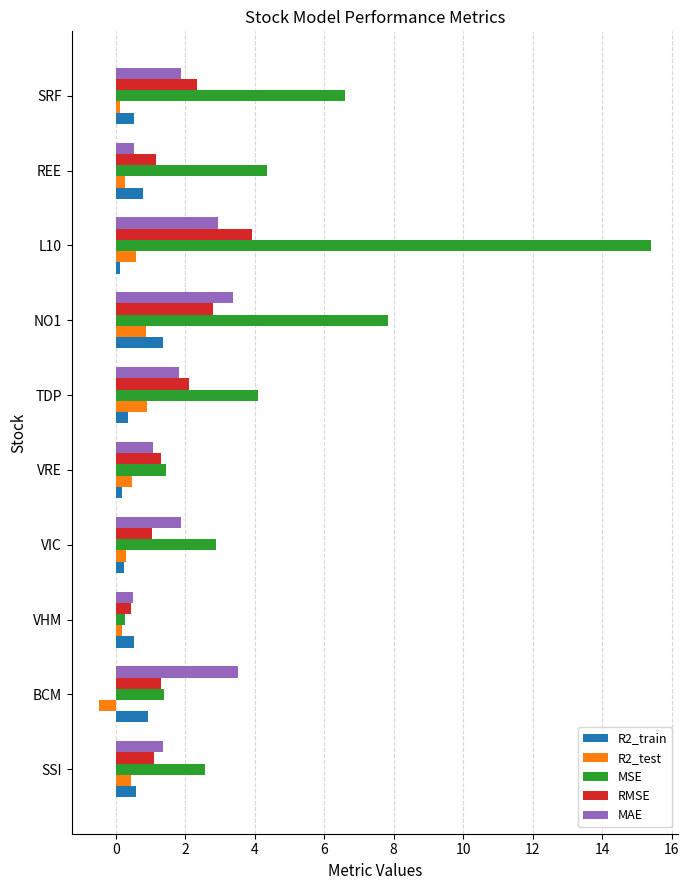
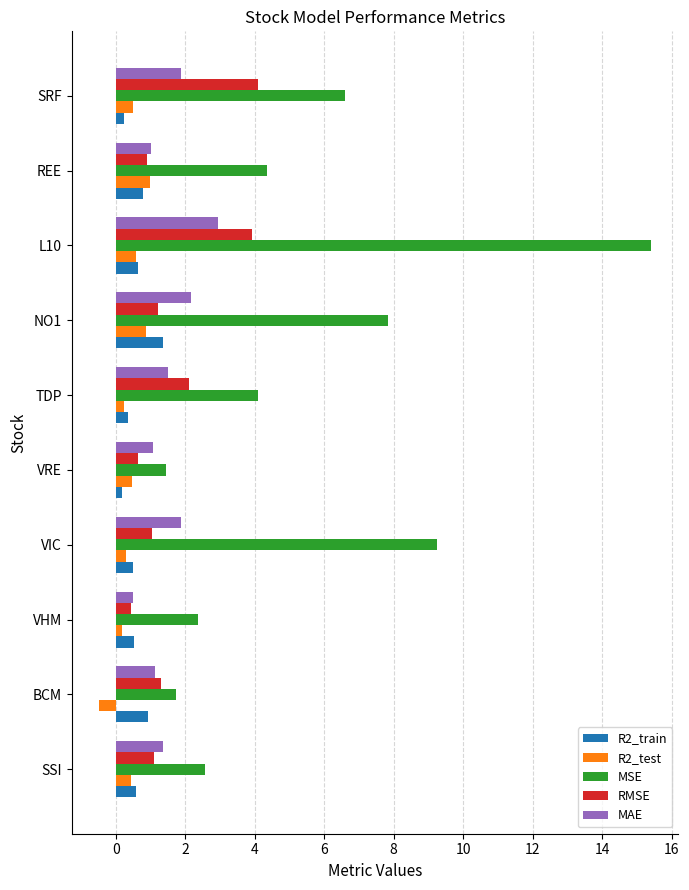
  {
    "R2_train": {
-     "SRF": 0.5,
+     "SRF": 0.2,
      "REE": 0.8,
-     "L10": 0.1,
+     "L10": 0.6,
      "NO1": 1.4,
      "TDP": 0.4,
      "VRE": 0.2,
-     "VIC": 0.2,
+     "VIC": 0.5,
      "VHM": 0.5,
      "BCM": 0.9,
      "SSI": 0.6
    },
    "R2_test": {
-     "SRF": 0.1,
-     "REE": 0.3,
+     "SRF": 0.5,
+     "REE": 1.0,
      "L10": 0.6,
      "NO1": 0.9,
-     "TDP": 0.9,
+     "TDP": 0.2,
      "VRE": 0.5,
      "VIC": 0.3,
      "VHM": 0.2,
      "BCM": -0.5,
      "SSI": 0.5
    },
    "MSE": {
      "SRF": 6.6,
      "REE": 4.3,
      "L10": 15.4,
      "NO1": 7.8,
      "TDP": 4.1,
      "VRE": 1.5,
-     "VIC": 2.9,
-     "VHM": 0.3,
-     "BCM": 1.4,
+     "VIC": 9.2,
+     "VHM": 2.4,
+     "BCM": 1.7,
      "SSI": 2.6
    },
    "RMSE": {
-     "SRF": 2.4,
-     "REE": 1.2,
+     "SRF": 4.1,
+     "REE": 0.9,
      "L10": 3.9,
-     "NO1": 2.8,
+     "NO1": 1.2,
      "TDP": 2.1,
-     "VRE": 1.3,
+     "VRE": 0.6,
      "VIC": 1.1,
      "VHM": 0.4,
      "BCM": 1.3,
      "SSI": 1.1
    },
    "MAE": {
      "SRF": 1.9,
-     "REE": 0.5,
+     "REE": 1.0,
      "L10": 2.9,
-     "NO1": 3.4,
-     "TDP": 1.8,
+     "NO1": 2.2,
+     "TDP": 1.5,
      "VRE": 1.1,
      "VIC": 1.9,
      "VHM": 0.5,
-     "BCM": 3.5,
+     "BCM": 1.1,
      "SSI": 1.4
    }
  }
